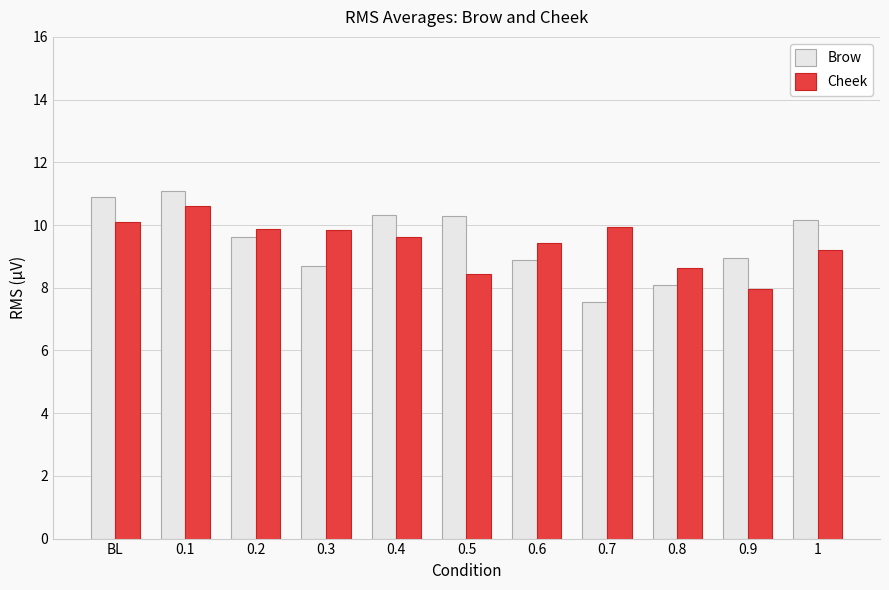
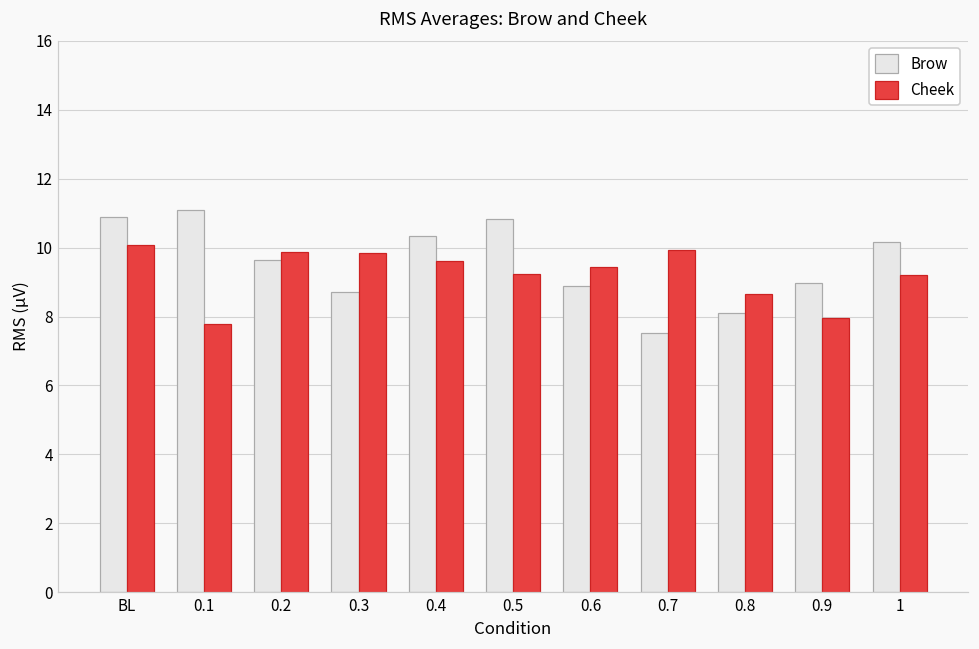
  {
    "Brow": {
      "BL": 10.9,
      "0.1": 11.1,
      "0.2": 9.6,
      "0.3": 8.7,
      "0.4": 10.3,
-     "0.5": 10.3,
+     "0.5": 10.8,
      "0.6": 8.9,
      "0.7": 7.5,
      "0.8": 8.1,
      "0.9": 9.0,
      "1": 10.2
    },
    "Cheek": {
      "BL": 10.1,
-     "0.1": 10.6,
+     "0.1": 7.8,
      "0.2": 9.9,
      "0.3": 9.9,
      "0.4": 9.6,
-     "0.5": 8.4,
+     "0.5": 9.2,
      "0.6": 9.4,
      "0.7": 9.9,
      "0.8": 8.6,
      "0.9": 7.9,
      "1": 9.2
    }
  }
